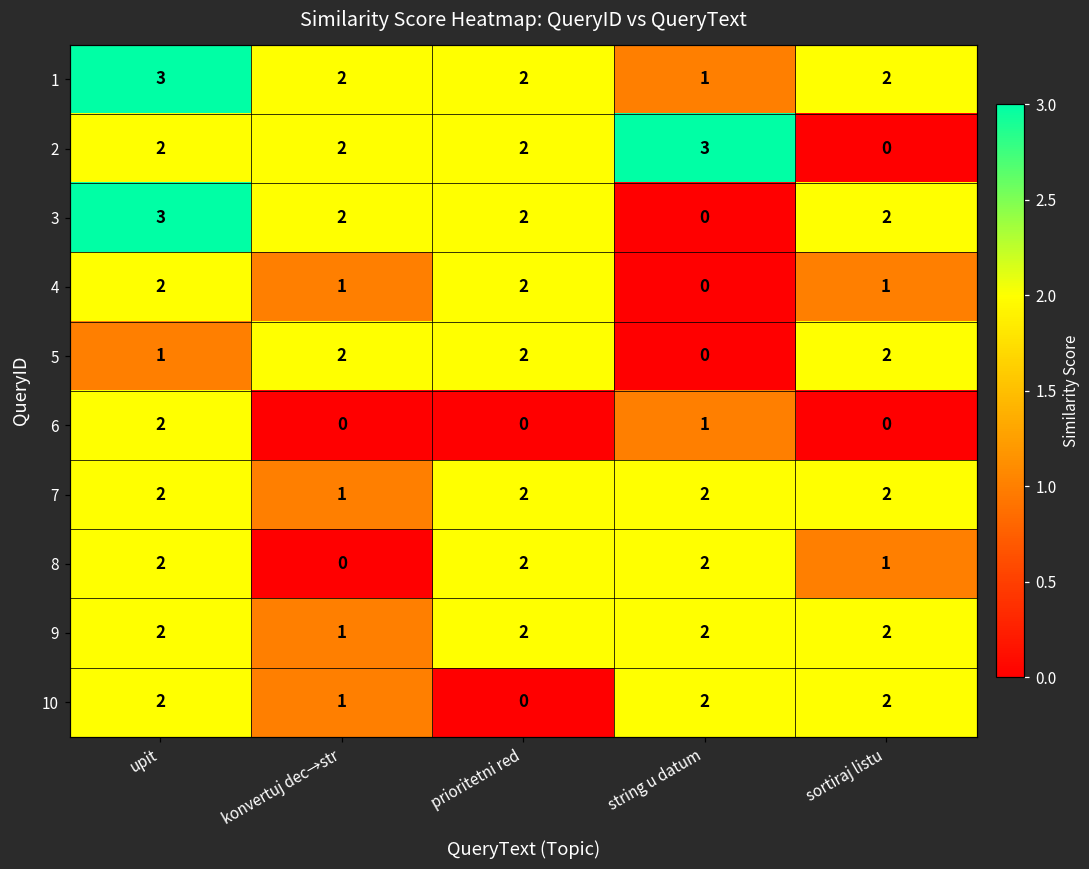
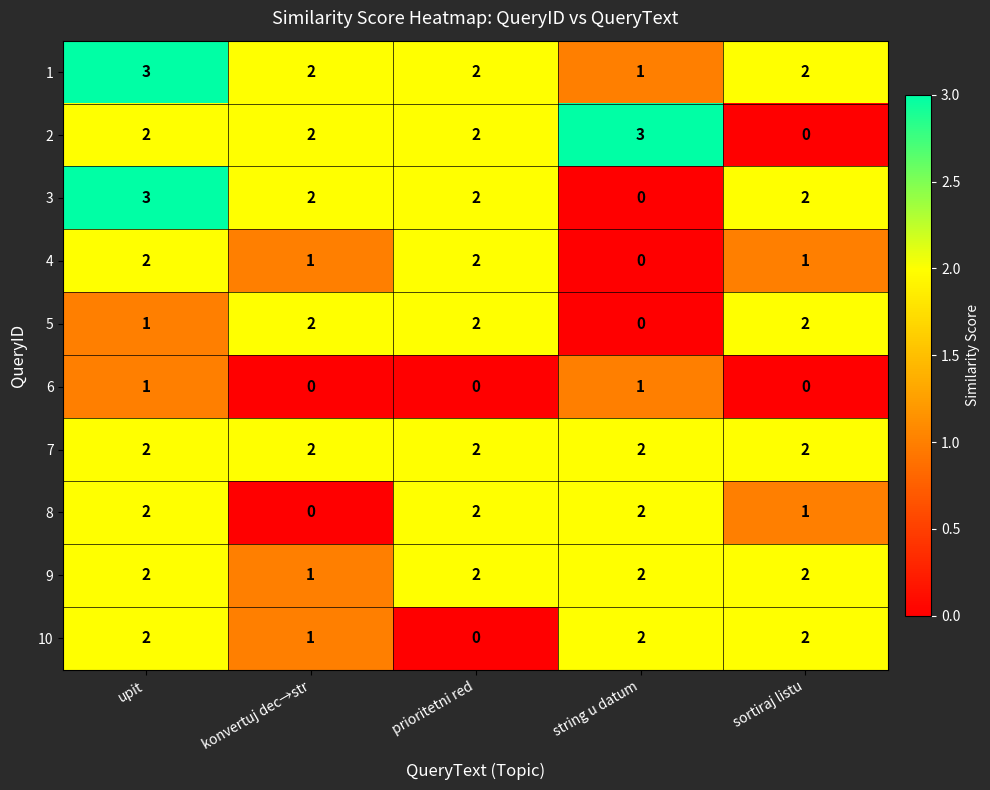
  {
    "1": {
      "upit": 3,
      "konvertuj dec→str": 2,
      "prioritetni red": 2,
      "string u datum": 1,
      "sortiraj listu": 2
    },
    "2": {
      "upit": 2,
      "konvertuj dec→str": 2,
      "prioritetni red": 2,
      "string u datum": 3,
      "sortiraj listu": 0
    },
    "3": {
      "upit": 3,
      "konvertuj dec→str": 2,
      "prioritetni red": 2,
      "string u datum": 0,
      "sortiraj listu": 2
    },
    "4": {
      "upit": 2,
      "konvertuj dec→str": 1,
      "prioritetni red": 2,
      "string u datum": 0,
      "sortiraj listu": 1
    },
    "5": {
      "upit": 1,
      "konvertuj dec→str": 2,
      "prioritetni red": 2,
      "string u datum": 0,
      "sortiraj listu": 2
    },
    "6": {
-     "upit": 2,
+     "upit": 1,
      "konvertuj dec→str": 0,
      "prioritetni red": 0,
      "string u datum": 1,
      "sortiraj listu": 0
    },
    "7": {
      "upit": 2,
-     "konvertuj dec→str": 1,
+     "konvertuj dec→str": 2,
      "prioritetni red": 2,
      "string u datum": 2,
      "sortiraj listu": 2
    },
    "8": {
      "upit": 2,
      "konvertuj dec→str": 0,
      "prioritetni red": 2,
      "string u datum": 2,
      "sortiraj listu": 1
    },
    "9": {
      "upit": 2,
      "konvertuj dec→str": 1,
      "prioritetni red": 2,
      "string u datum": 2,
      "sortiraj listu": 2
    },
    "10": {
      "upit": 2,
      "konvertuj dec→str": 1,
      "prioritetni red": 0,
      "string u datum": 2,
      "sortiraj listu": 2
    }
  }
